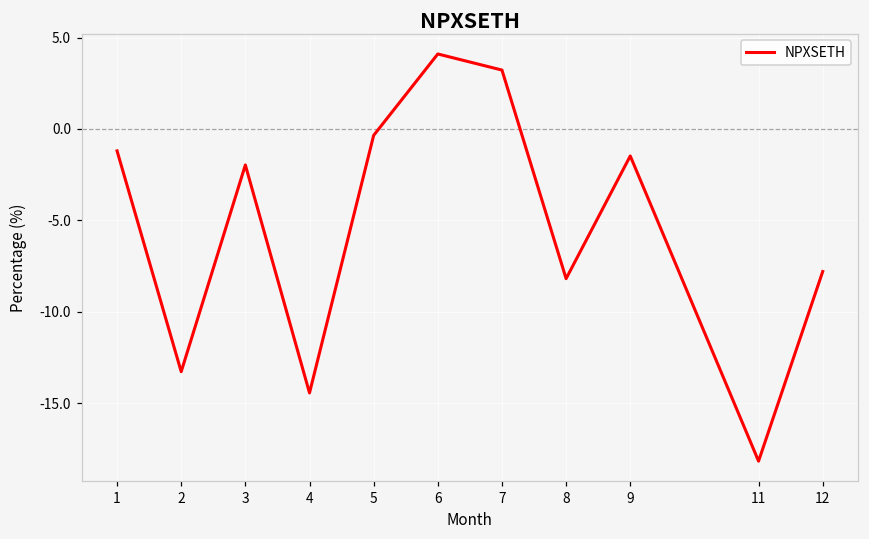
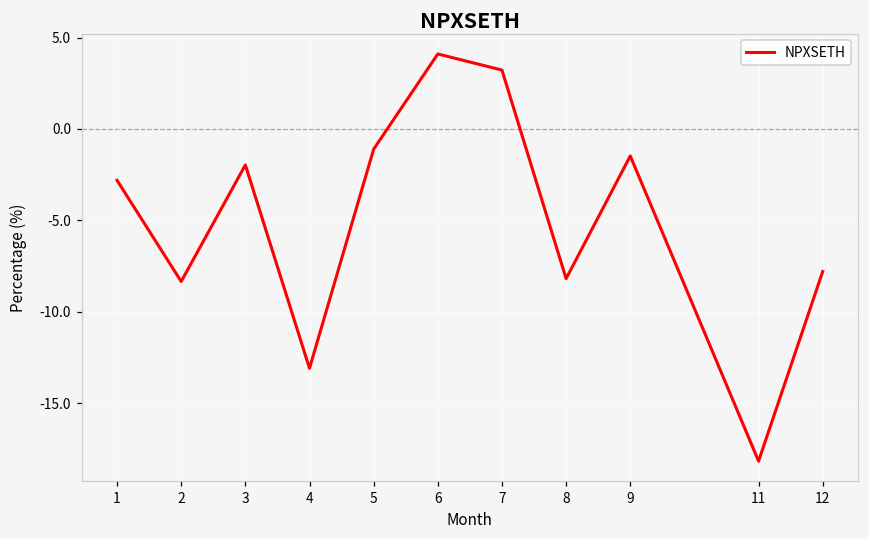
  {
-   "1": -1.2,
-   "2": -13.3,
+   "1": -2.8,
+   "2": -8.3,
    "3": -2.0,
-   "4": -14.4,
-   "5": -0.3,
+   "4": -13.1,
+   "5": -1.1,
    "6": 4.1,
    "7": 3.2,
    "8": -8.2,
    "9": -1.5,
    "11": -18.2,
    "12": -7.8
  }
